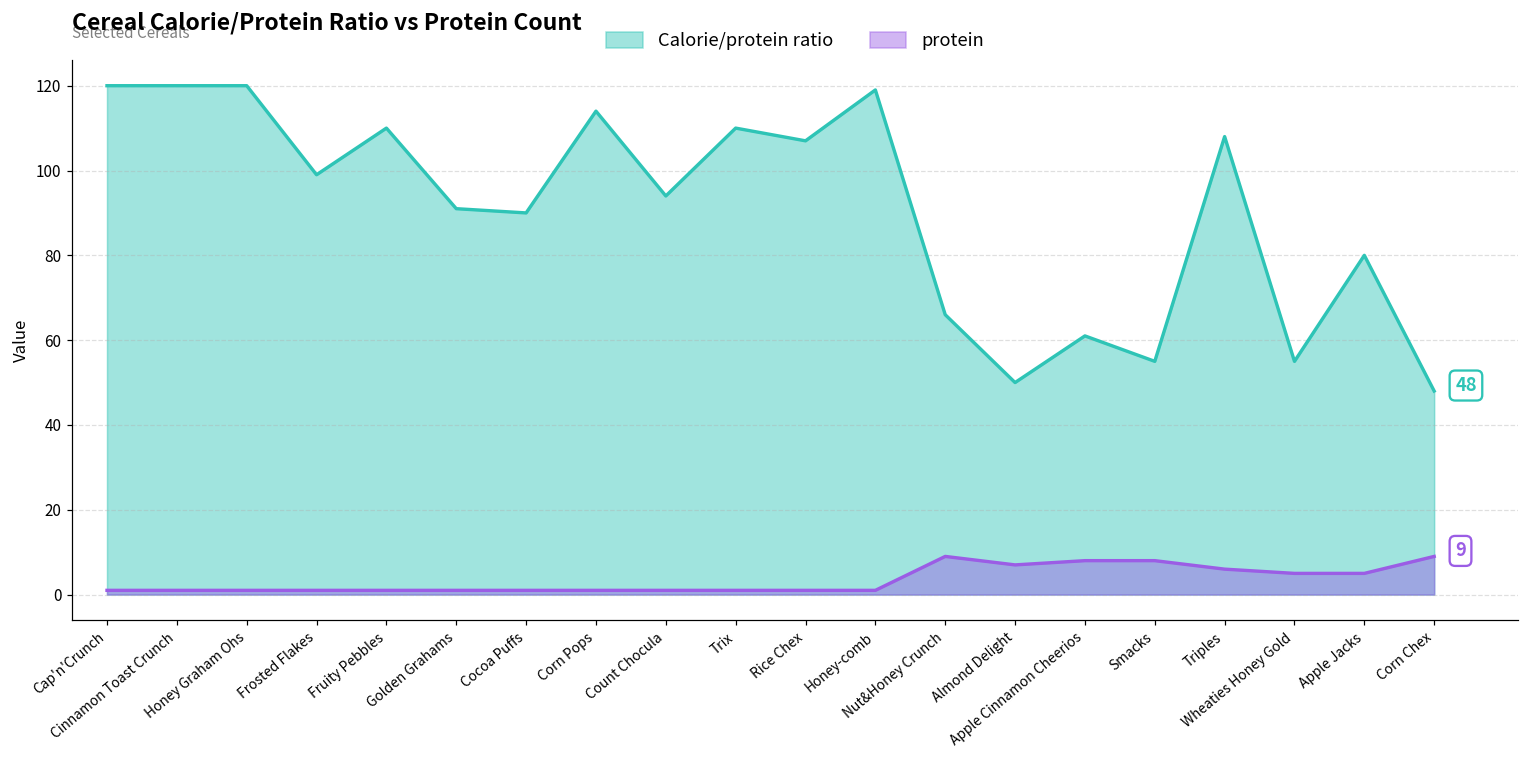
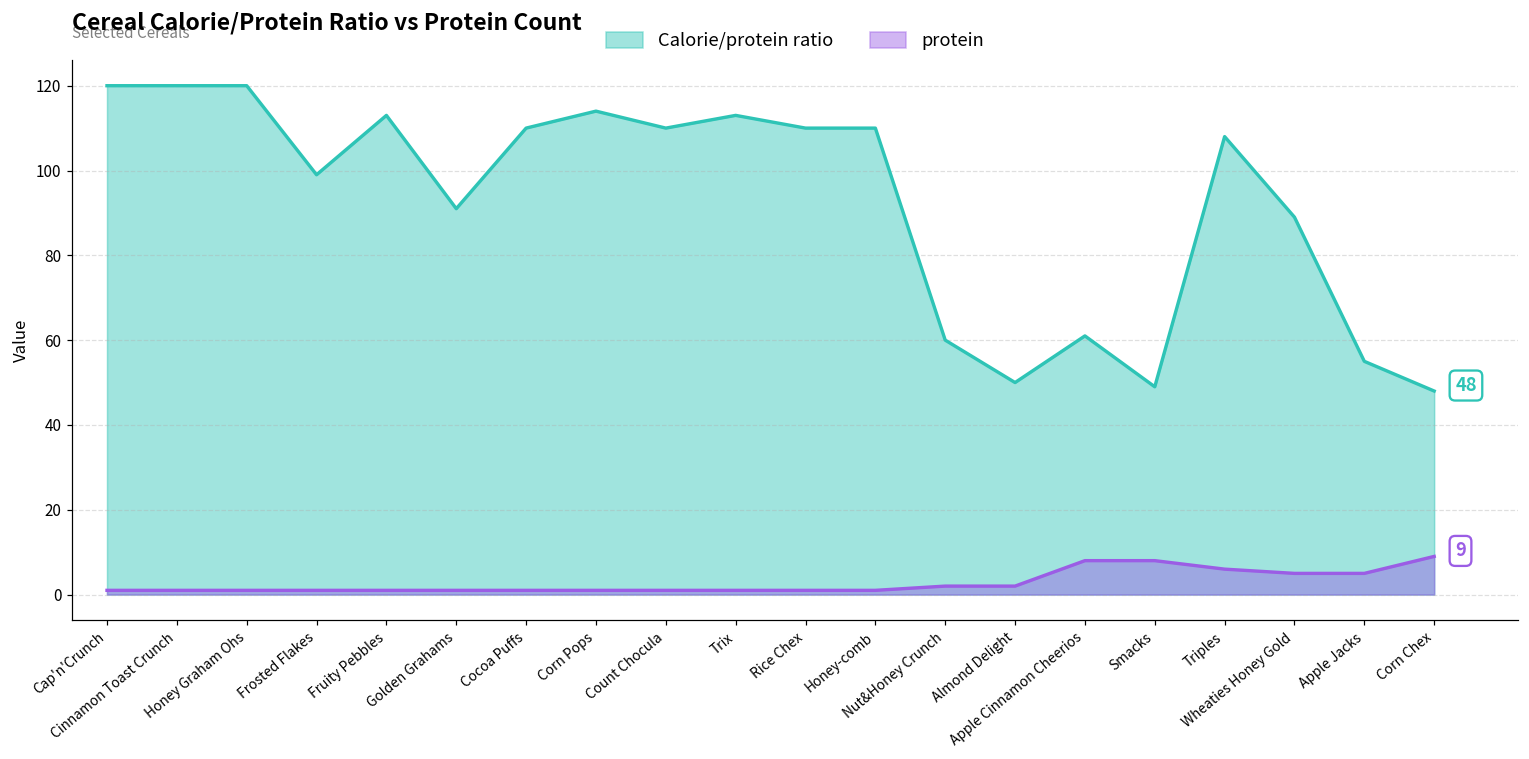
  {
    "Calorie/protein ratio": {
      "Cap'n'Crunch": 120,
      "Cinnamon Toast Crunch": 120,
      "Honey Graham Ohs": 120,
      "Frosted Flakes": 99,
-     "Fruity Pebbles": 110,
+     "Fruity Pebbles": 113,
      "Golden Grahams": 91,
-     "Cocoa Puffs": 90,
+     "Cocoa Puffs": 110,
      "Corn Pops": 114,
-     "Count Chocula": 94,
-     "Trix": 110,
-     "Rice Chex": 107,
-     "Honey-comb": 119,
-     "Nut&Honey Crunch": 66,
+     "Count Chocula": 110,
+     "Trix": 113,
+     "Rice Chex": 110,
+     "Honey-comb": 110,
+     "Nut&Honey Crunch": 60,
      "Almond Delight": 50,
      "Apple Cinnamon Cheerios": 61,
-     "Smacks": 55,
+     "Smacks": 49,
      "Triples": 108,
-     "Wheaties Honey Gold": 55,
-     "Apple Jacks": 80
+     "Wheaties Honey Gold": 89,
+     "Apple Jacks": 55
    },
    "protein": {
      "Cap'n'Crunch": 1,
      "Cinnamon Toast Crunch": 1,
      "Honey Graham Ohs": 1,
      "Frosted Flakes": 1,
      "Fruity Pebbles": 1,
      "Golden Grahams": 1,
      "Cocoa Puffs": 1,
      "Corn Pops": 1,
      "Count Chocula": 1,
      "Trix": 1,
      "Rice Chex": 1,
      "Honey-comb": 1,
-     "Nut&Honey Crunch": 9,
-     "Almond Delight": 7,
+     "Nut&Honey Crunch": 2,
+     "Almond Delight": 2,
      "Apple Cinnamon Cheerios": 8,
      "Smacks": 8,
      "Triples": 6,
      "Wheaties Honey Gold": 5,
      "Apple Jacks": 5
    }
  }
